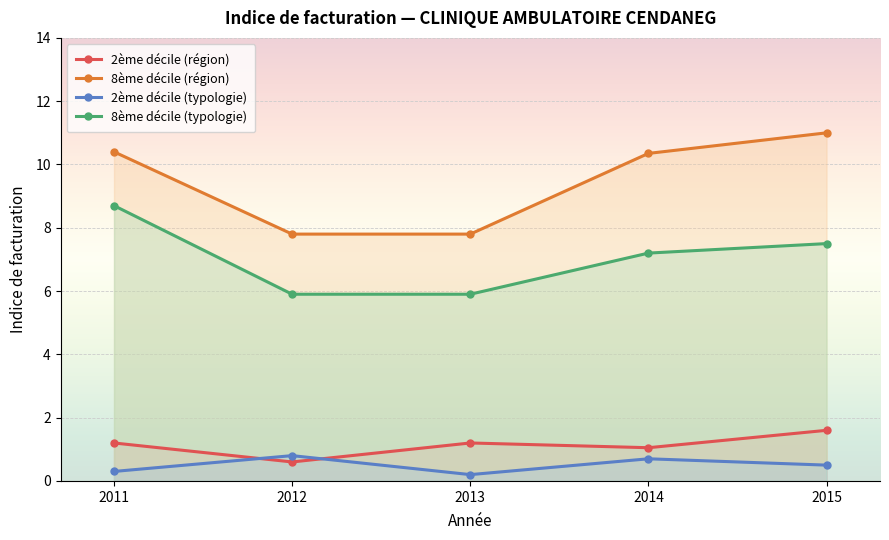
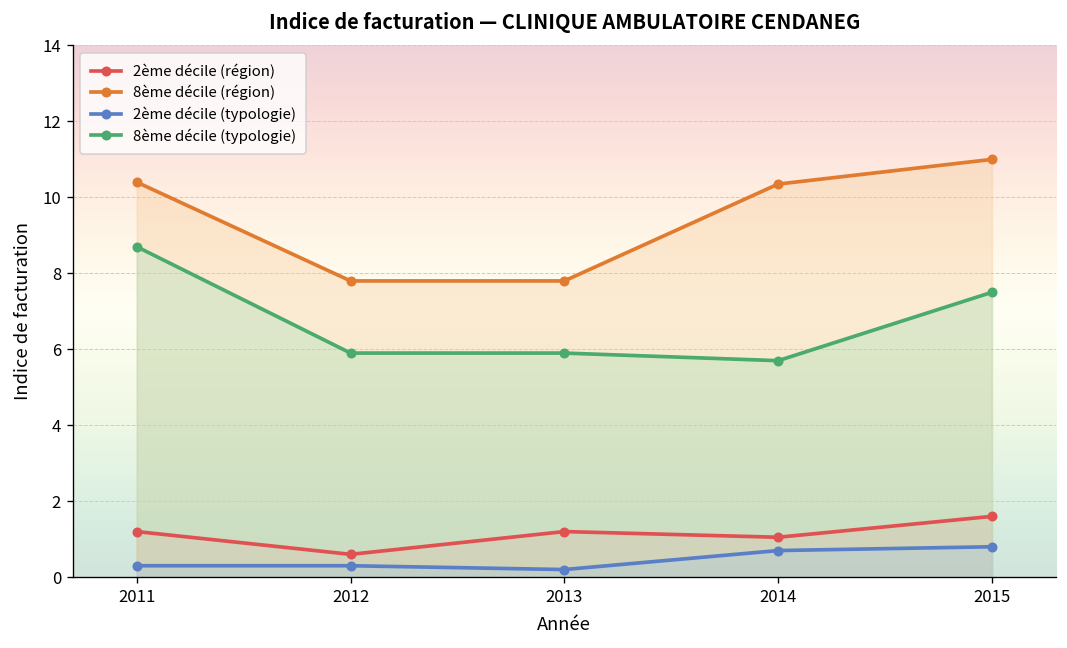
  {
    "2ème décile (typologie)": {
      "2011": 0.3,
-     "2012": 0.8,
+     "2012": 0.3,
      "2013": 0.2,
      "2014": 0.7,
-     "2015": 0.5
+     "2015": 0.8
    },
    "8ème décile (typologie)": {
      "2011": 8.7,
      "2012": 5.9,
      "2013": 5.9,
-     "2014": 7.2,
+     "2014": 5.7,
      "2015": 7.5
    }
  }
